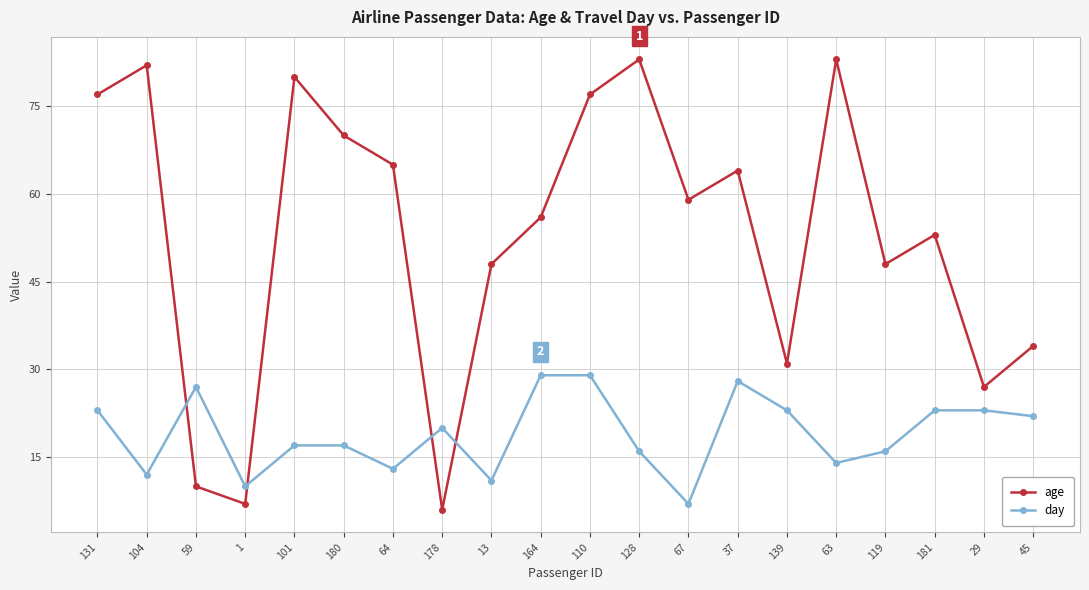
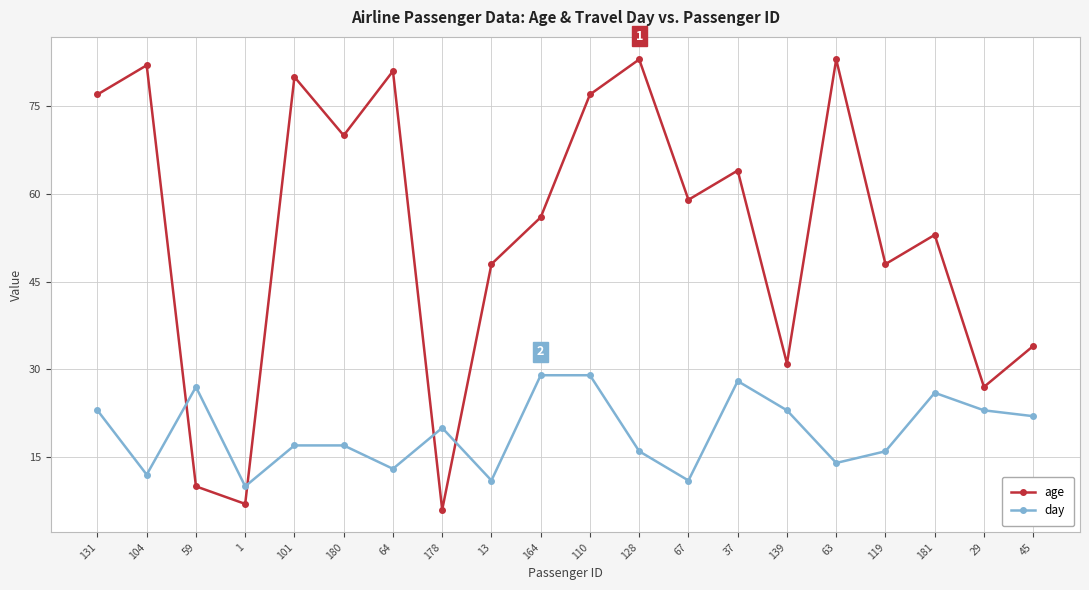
  {
    "age": {
      "131": 77,
      "104": 82,
      "59": 10,
      "1": 7,
      "101": 80,
      "180": 70,
-     "64": 65,
+     "64": 81,
      "178": 6,
      "13": 48,
      "164": 56,
      "110": 77,
      "67": 59,
      "37": 64,
      "139": 31,
      "63": 83,
      "119": 48,
      "181": 53,
      "29": 27,
      "45": 34
    },
    "day": {
      "131": 23,
      "104": 12,
      "59": 27,
      "1": 10,
      "101": 17,
      "180": 17,
      "64": 13,
      "178": 20,
      "13": 11,
      "110": 29,
      "128": 16,
-     "67": 7,
+     "67": 11,
      "37": 28,
      "139": 23,
      "63": 14,
      "119": 16,
-     "181": 23,
+     "181": 26,
      "29": 23,
      "45": 22
    }
  }
